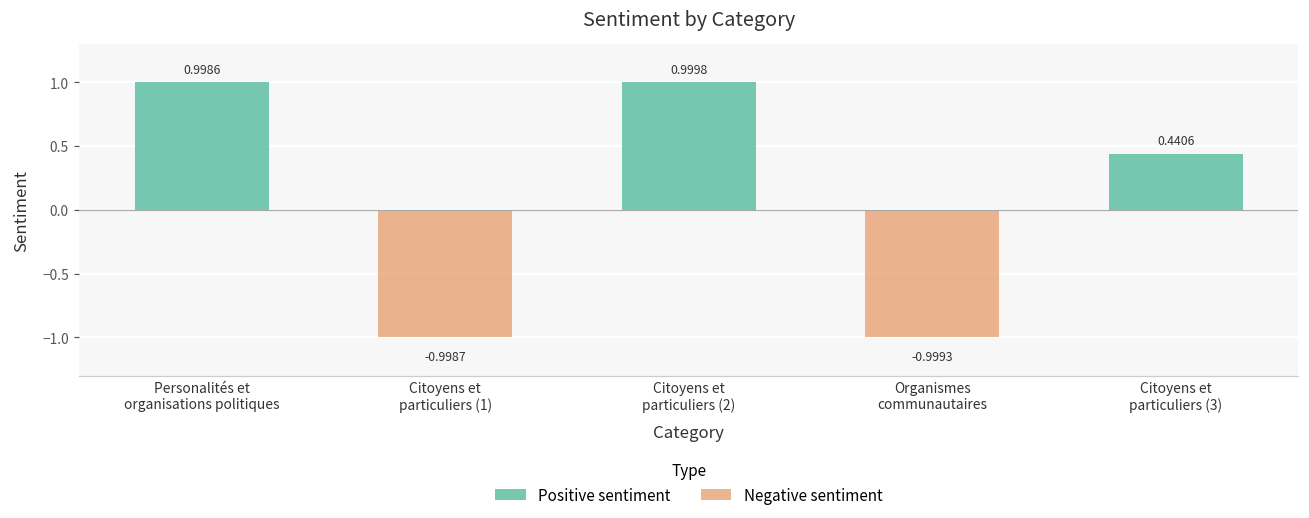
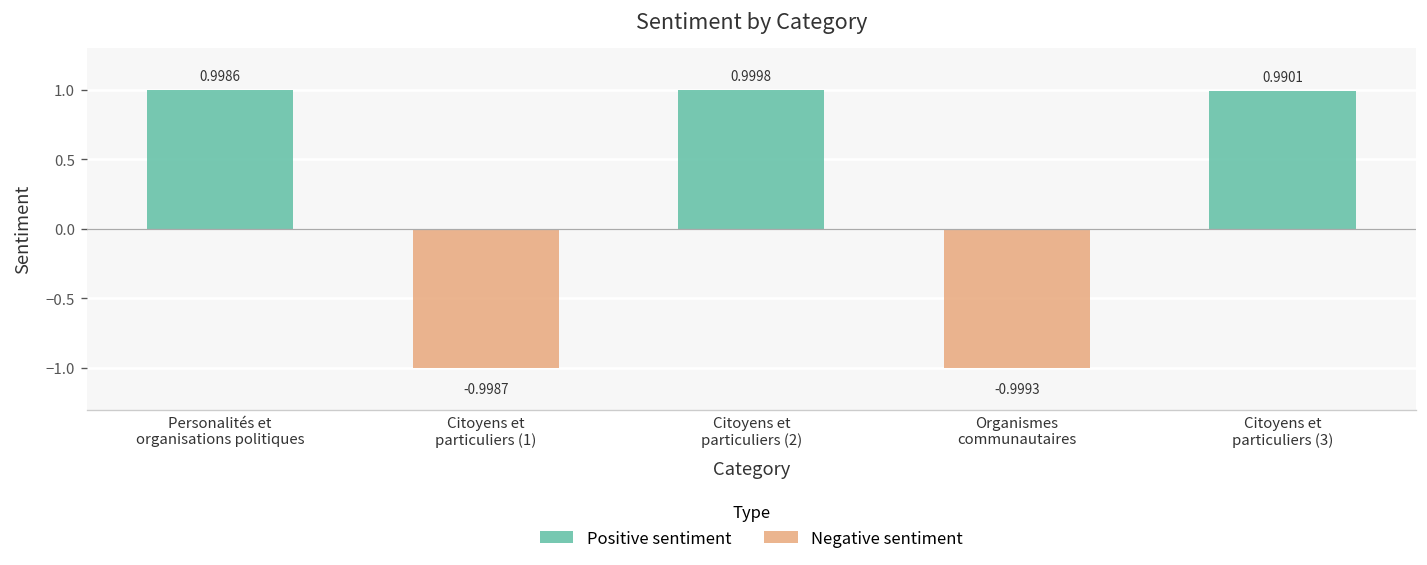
  {
    "Personalités et organisations politiques": 0.9986,
    "Citoyens et particuliers (1)": -0.9987,
    "Citoyens et particuliers (2)": 0.9998,
    "Organismes communautaires": -0.9993,
-   "Citoyens et particuliers (3)": 0.4406
+   "Citoyens et particuliers (3)": 0.9901
  }
